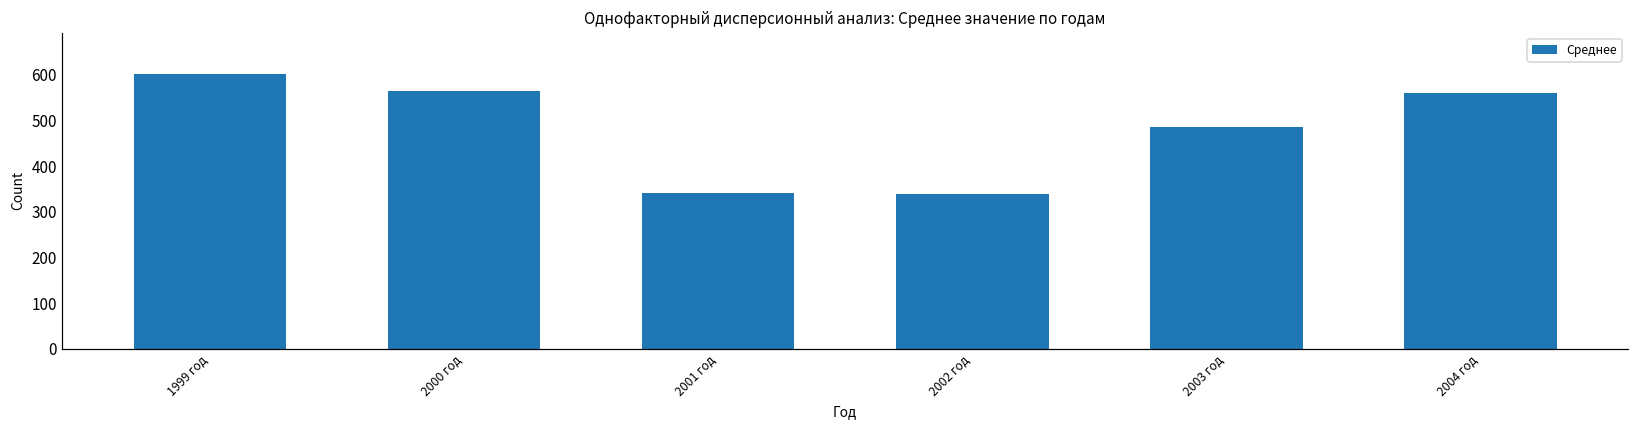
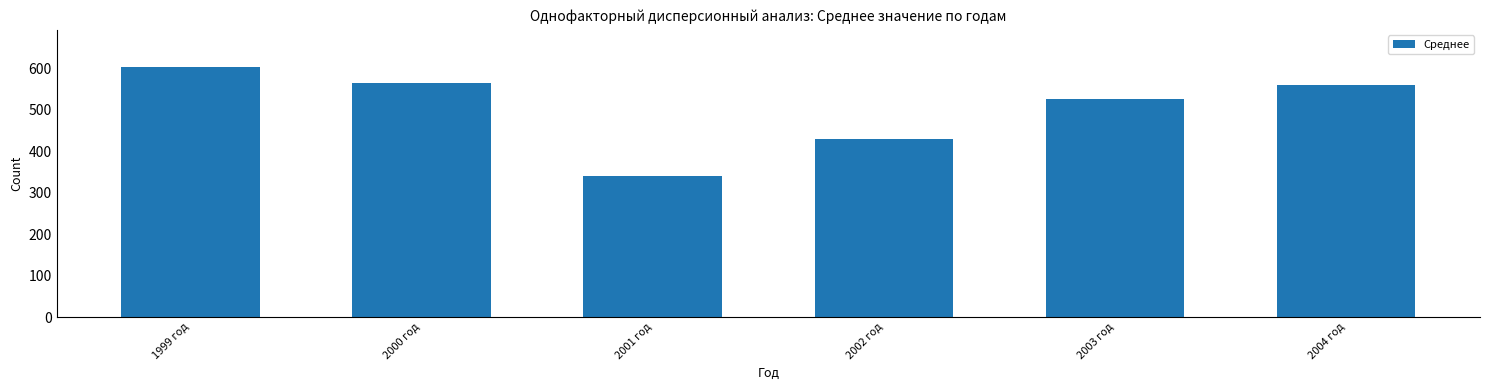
  {
    "1999 год": 600,
    "2000 год": 570,
    "2001 год": 340,
-   "2002 год": 340,
-   "2003 год": 490,
+   "2002 год": 430,
+   "2003 год": 530,
    "2004 год": 560
  }
